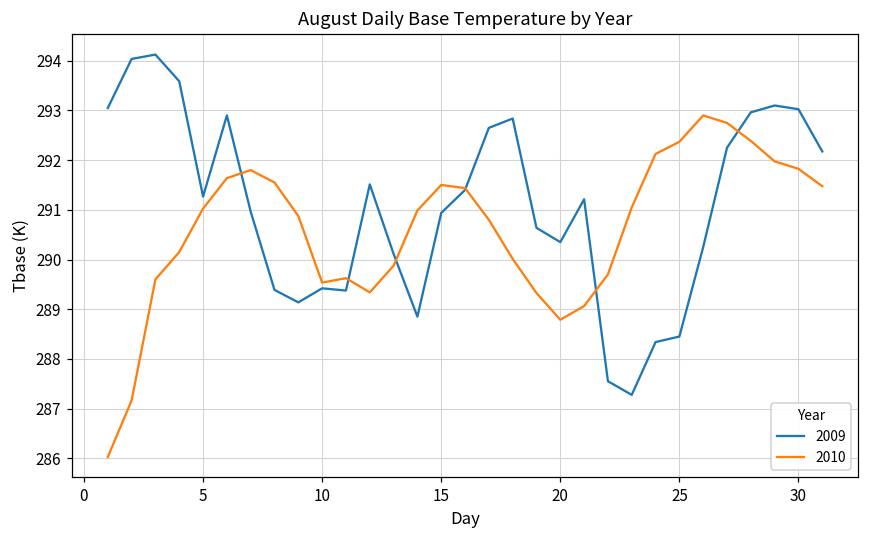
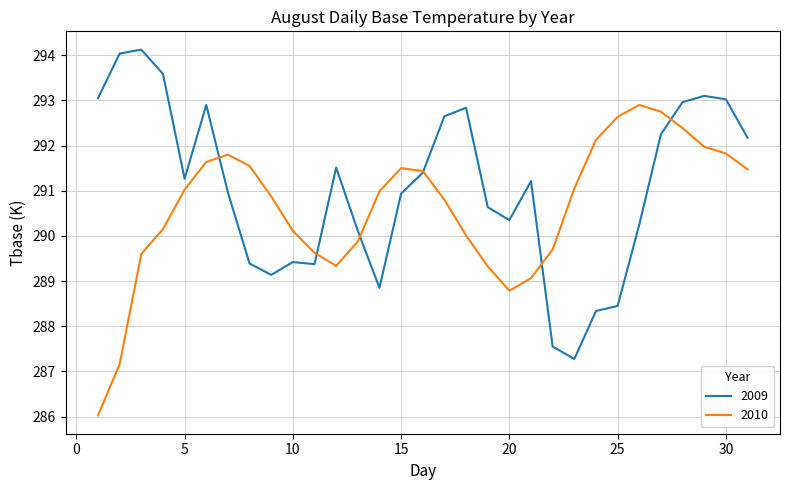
  {
    "2009": {
      "5": 291.3,
      "10": 289.4,
      "15": 290.9,
      "20": 290.4,
      "25": 288.4,
      "30": 293.0
    },
    "2010": {
      "5": 291.0,
-     "10": 289.5,
+     "10": 290.1,
      "15": 291.5,
      "20": 288.8,
-     "25": 292.4,
+     "25": 292.6,
      "30": 291.8
    }
  }
